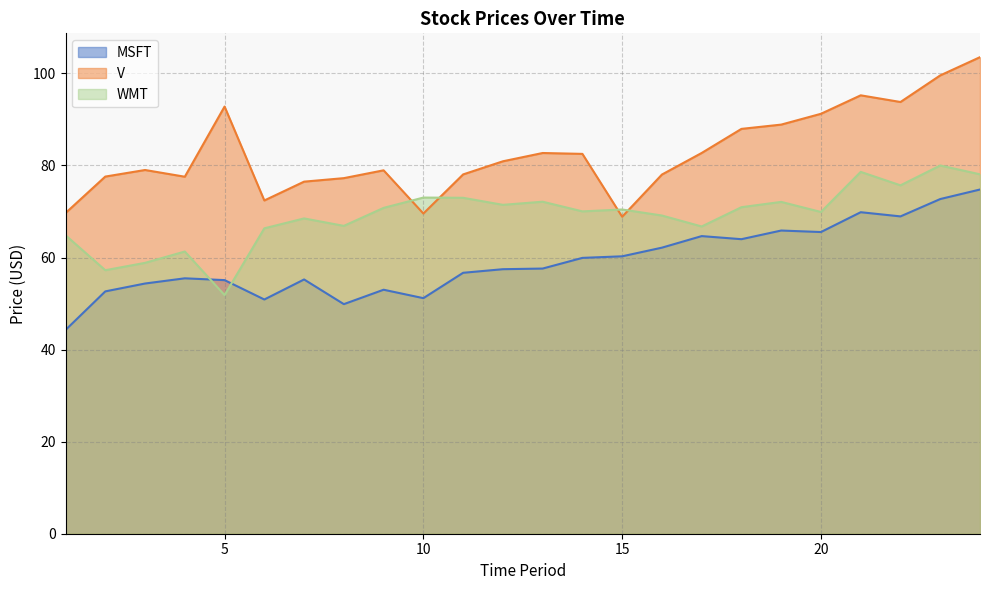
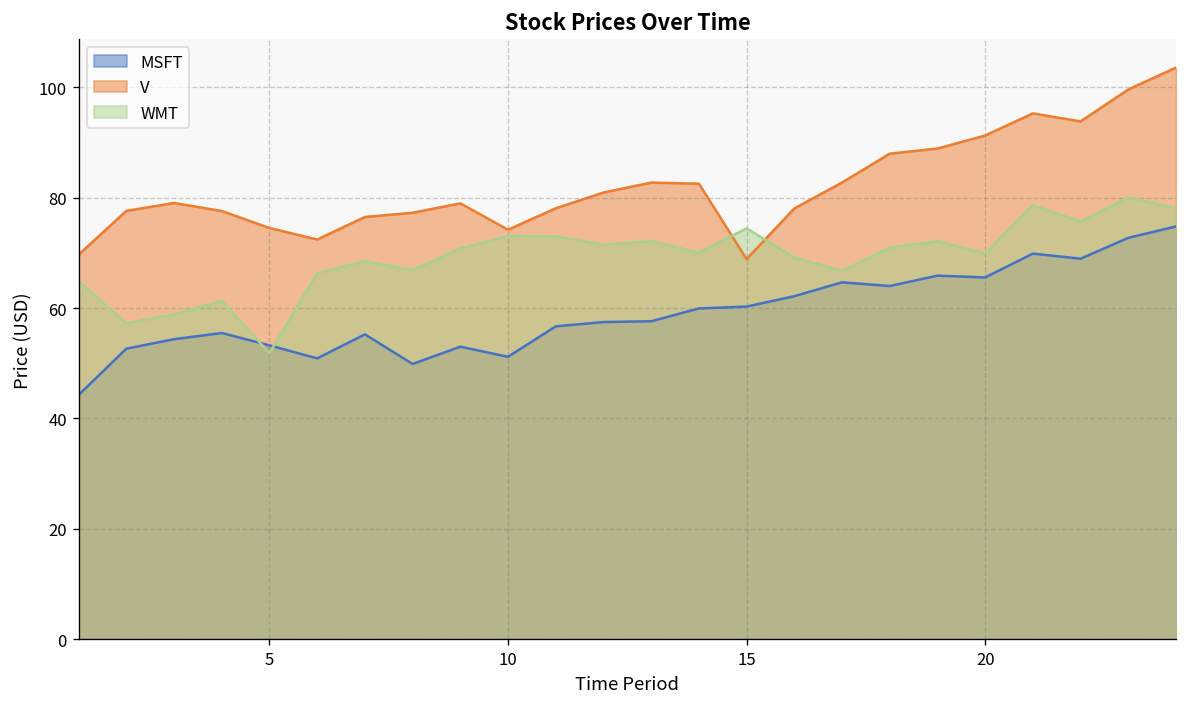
  {
    "MSFT": {
-     "5": 55,
+     "5": 53,
      "10": 51,
      "15": 60,
      "20": 66
    },
    "V": {
-     "5": 93,
-     "10": 70,
+     "5": 74,
+     "10": 74,
      "15": 69,
      "20": 91
    },
    "WMT": {
      "5": 52,
      "10": 73,
-     "15": 70,
+     "15": 74,
      "20": 70
    }
  }
